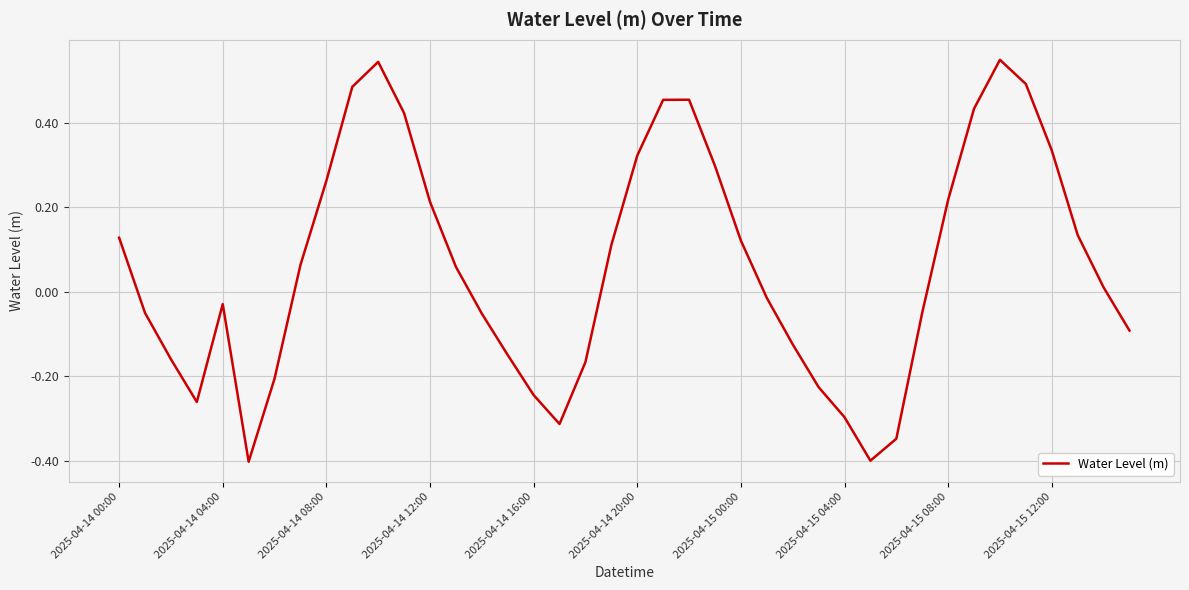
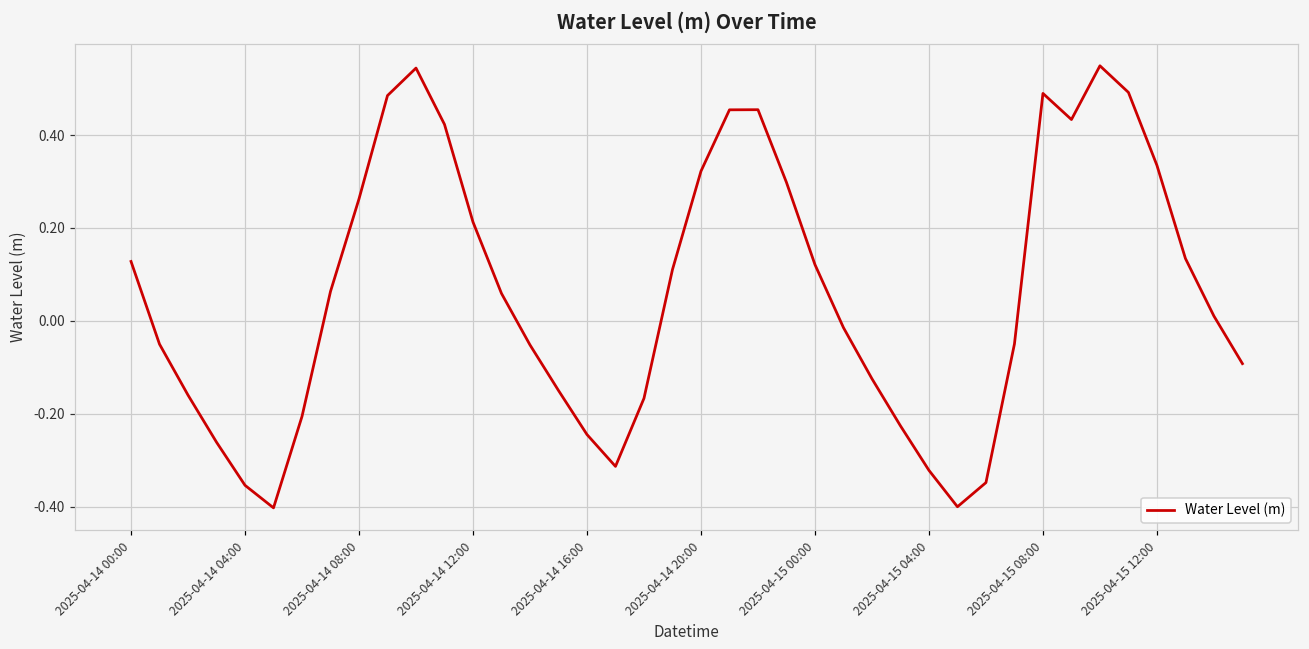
  {
    "2025-04-14 00:00": 0.13,
-   "2025-04-14 04:00": -0.03,
+   "2025-04-14 04:00": -0.35,
    "2025-04-14 08:00": 0.26,
    "2025-04-14 12:00": 0.21,
    "2025-04-14 16:00": -0.24,
    "2025-04-14 20:00": 0.32,
    "2025-04-15 00:00": 0.12,
-   "2025-04-15 04:00": -0.30,
-   "2025-04-15 08:00": 0.22,
+   "2025-04-15 04:00": -0.32,
+   "2025-04-15 08:00": 0.49,
    "2025-04-15 12:00": 0.33
  }
